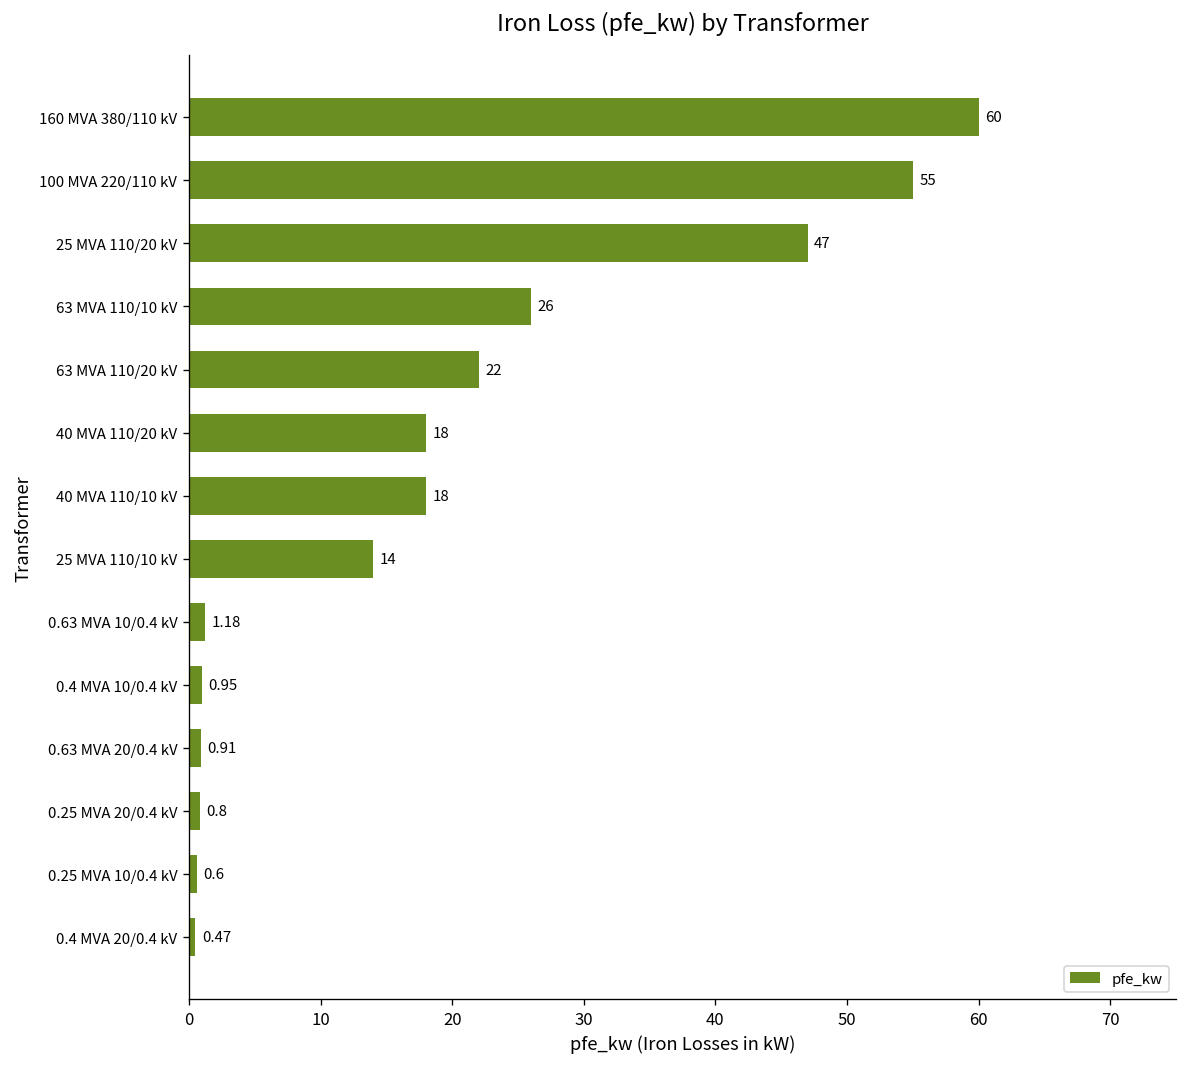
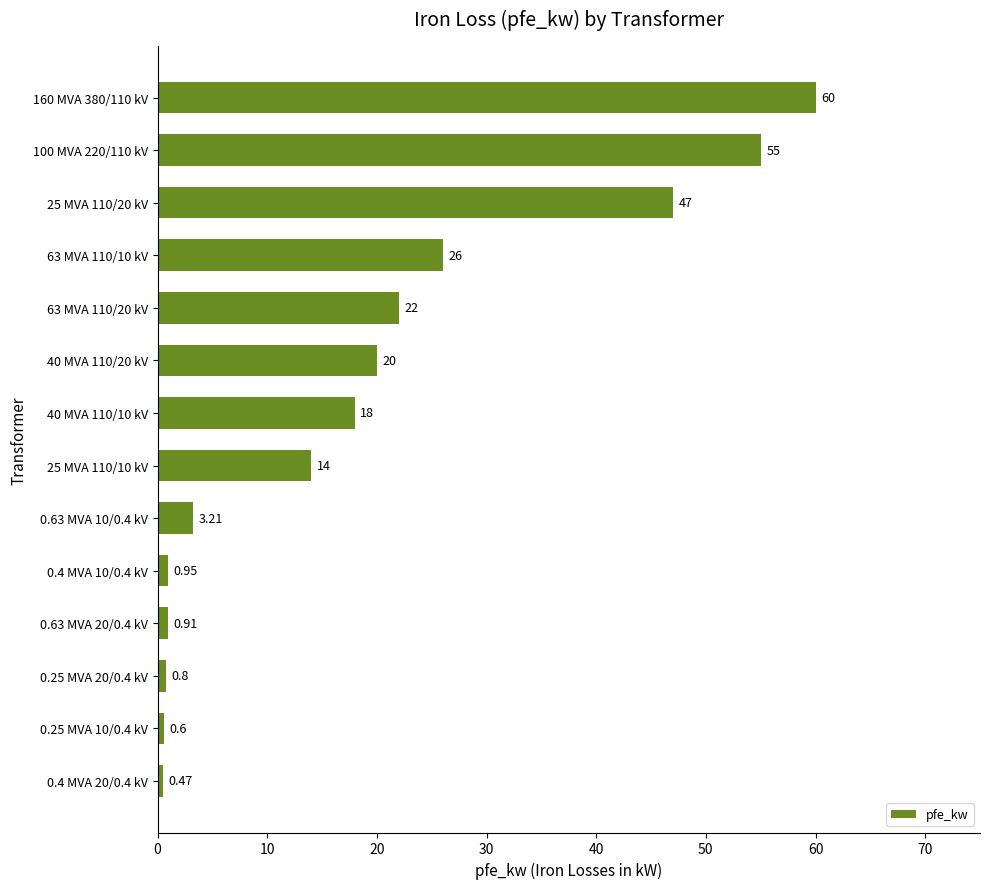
  {
    "160 MVA 380/110 kV": 60,
    "100 MVA 220/110 kV": 55,
    "25 MVA 110/20 kV": 47,
    "63 MVA 110/10 kV": 26,
    "63 MVA 110/20 kV": 22,
-   "40 MVA 110/20 kV": 18,
+   "40 MVA 110/20 kV": 20,
    "40 MVA 110/10 kV": 18,
    "25 MVA 110/10 kV": 14,
-   "0.63 MVA 10/0.4 kV": 1.18,
+   "0.63 MVA 10/0.4 kV": 3.21,
    "0.4 MVA 10/0.4 kV": 0.95,
    "0.63 MVA 20/0.4 kV": 0.91,
    "0.25 MVA 20/0.4 kV": 0.8,
    "0.25 MVA 10/0.4 kV": 0.6,
    "0.4 MVA 20/0.4 kV": 0.47
  }
